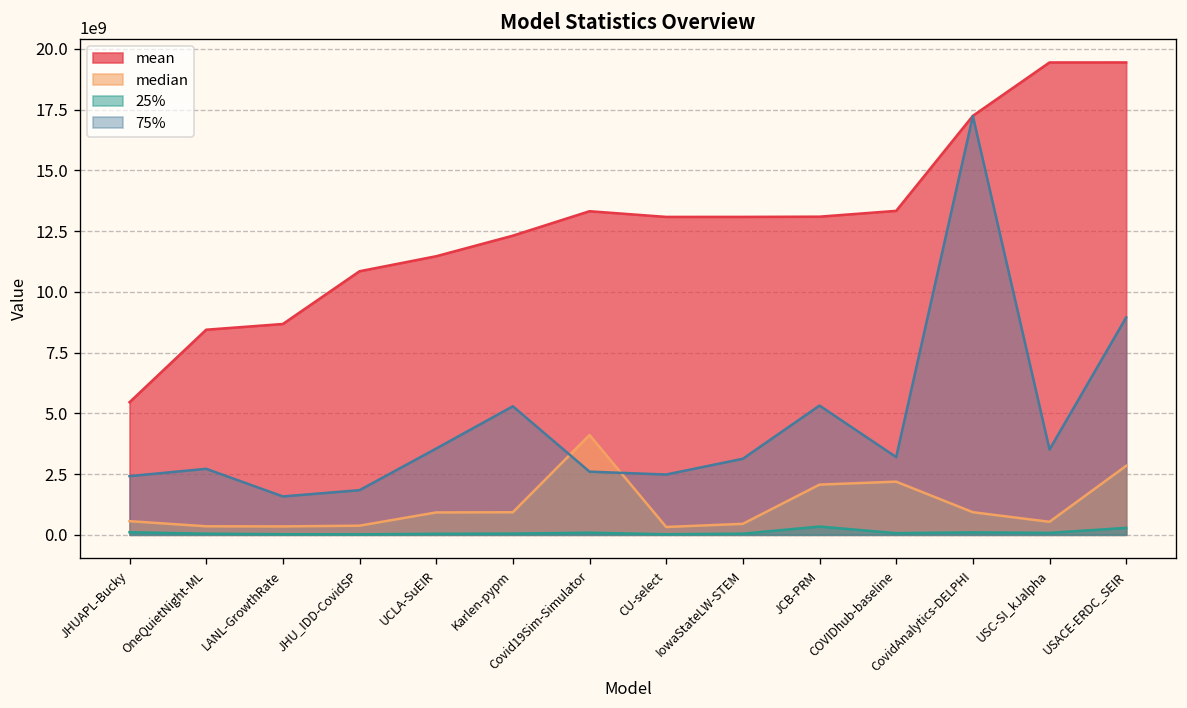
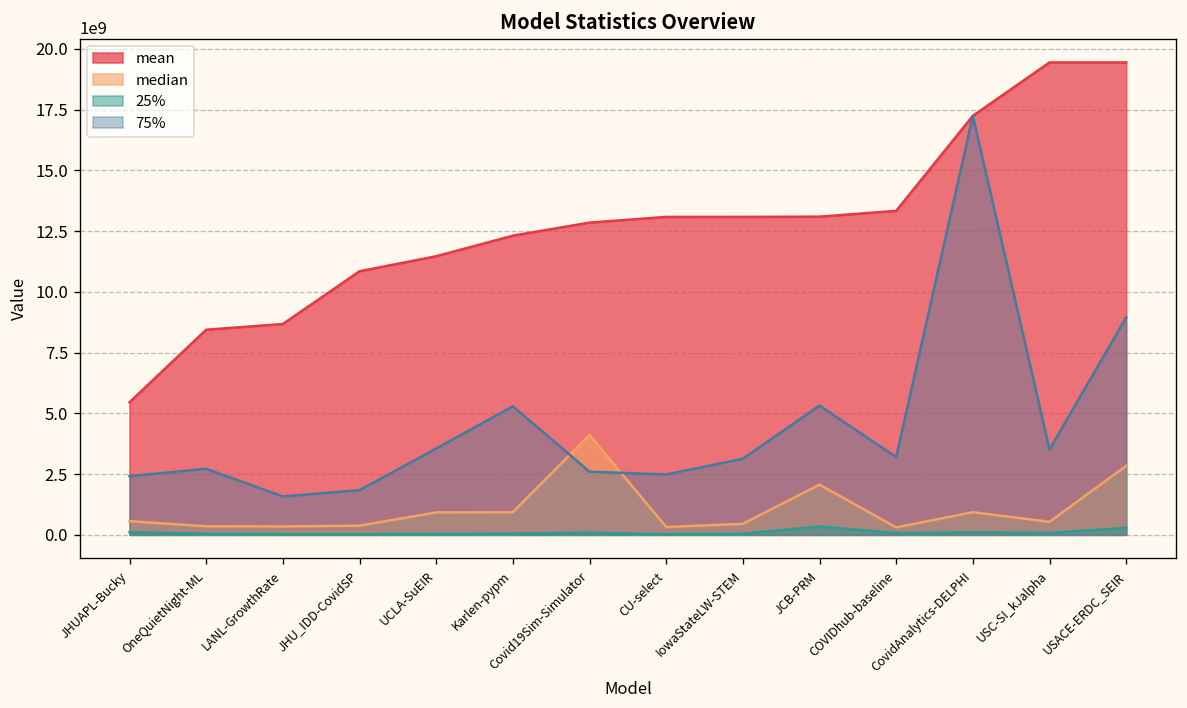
  {
    "mean": {
      "JHUAPL-Bucky": 5500000000,
      "OneQuietNight-ML": 8400000000,
      "LANL-GrowthRate": 8700000000,
      "JHU_IDD-CovidSP": 10800000000,
      "UCLA-SuEIR": 11500000000,
      "Karlen-pypm": 12300000000,
-     "Covid19Sim-Simulator": 13300000000,
+     "Covid19Sim-Simulator": 12800000000,
      "CU-select": 13100000000,
      "IowaStateLW-STEM": 13100000000,
      "JCB-PRM": 13100000000,
      "COVIDhub-baseline": 13300000000,
      "USC-SI_kJalpha": 19400000000,
      "USACE-ERDC_SEIR": 19400000000
    },
    "median": {
      "JHUAPL-Bucky": 600000000,
      "OneQuietNight-ML": 300000000,
      "LANL-GrowthRate": 300000000,
      "JHU_IDD-CovidSP": 400000000,
      "UCLA-SuEIR": 900000000,
      "Karlen-pypm": 900000000,
      "Covid19Sim-Simulator": 4100000000,
      "CU-select": 300000000,
      "IowaStateLW-STEM": 500000000,
      "JCB-PRM": 2100000000,
-     "COVIDhub-baseline": 2200000000,
+     "COVIDhub-baseline": 300000000,
      "CovidAnalytics-DELPHI": 900000000,
      "USC-SI_kJalpha": 500000000,
      "USACE-ERDC_SEIR": 2800000000
    }
  }
